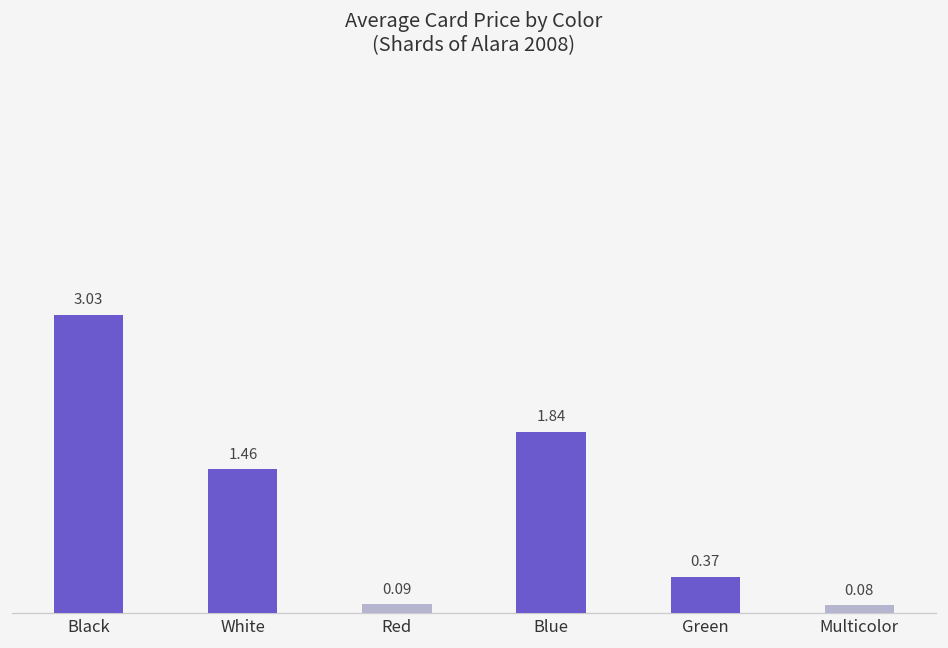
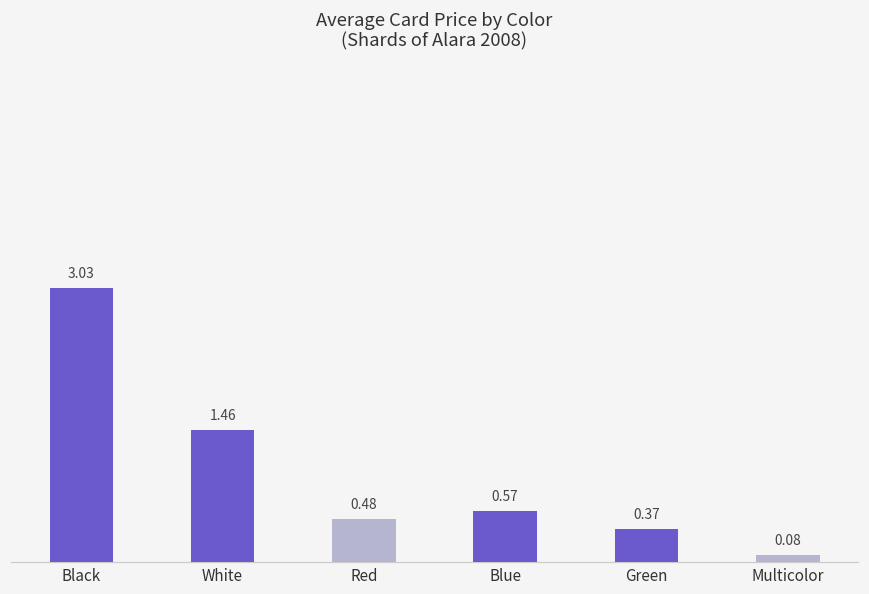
  {
    "Black": 3.03,
    "White": 1.46,
-   "Red": 0.09,
-   "Blue": 1.84,
+   "Red": 0.48,
+   "Blue": 0.57,
    "Green": 0.37,
    "Multicolor": 0.08
  }
